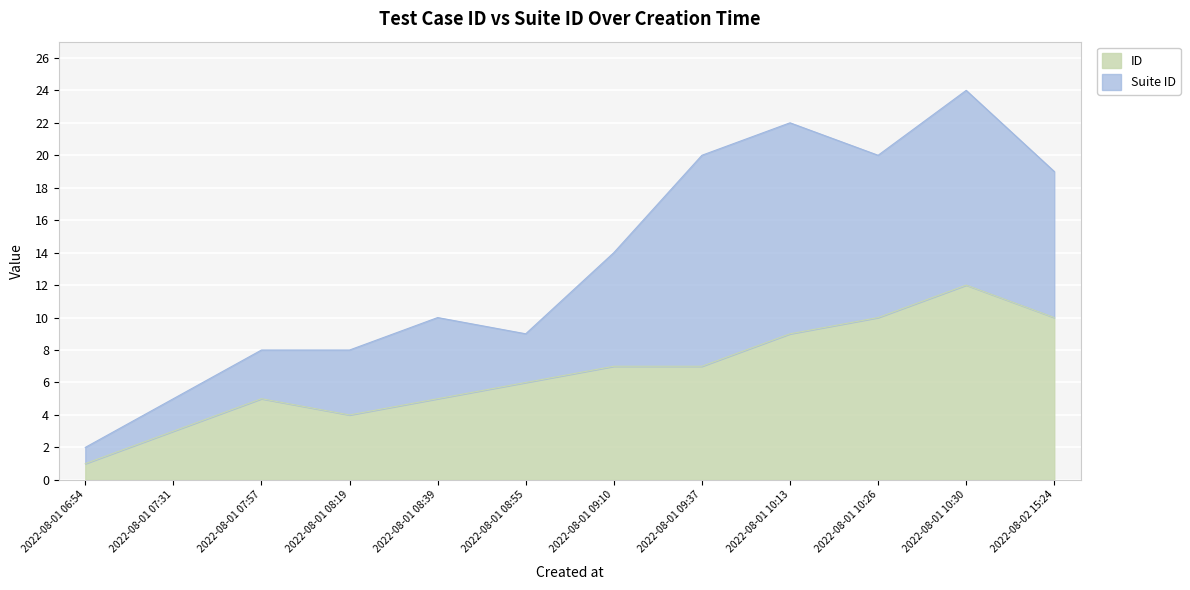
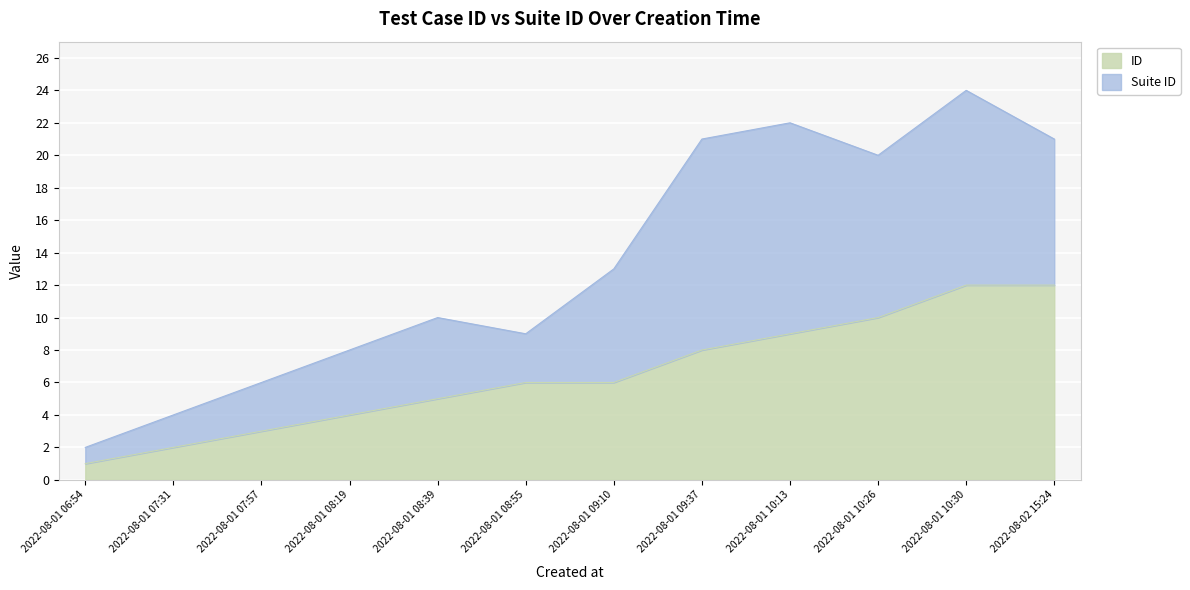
  {
    "ID": {
      "2022-08-01 06:54": 1,
-     "2022-08-01 07:31": 3,
-     "2022-08-01 07:57": 5,
+     "2022-08-01 07:31": 2,
+     "2022-08-01 07:57": 3,
      "2022-08-01 08:19": 4,
      "2022-08-01 08:39": 5,
      "2022-08-01 08:55": 6,
-     "2022-08-01 09:10": 7,
-     "2022-08-01 09:37": 7,
+     "2022-08-01 09:10": 6,
+     "2022-08-01 09:37": 8,
      "2022-08-01 10:13": 9,
      "2022-08-01 10:26": 10,
      "2022-08-01 10:30": 12,
-     "2022-08-02 15:24": 10
+     "2022-08-02 15:24": 12
    },
    "Suite ID": {
      "2022-08-01 06:54": 1,
      "2022-08-01 07:31": 2,
      "2022-08-01 07:57": 3,
      "2022-08-01 08:19": 4,
      "2022-08-01 08:39": 5,
      "2022-08-01 08:55": 3,
      "2022-08-01 09:10": 7,
      "2022-08-01 09:37": 13,
      "2022-08-01 10:13": 13,
      "2022-08-01 10:26": 10,
      "2022-08-01 10:30": 12,
      "2022-08-02 15:24": 9
    }
  }
